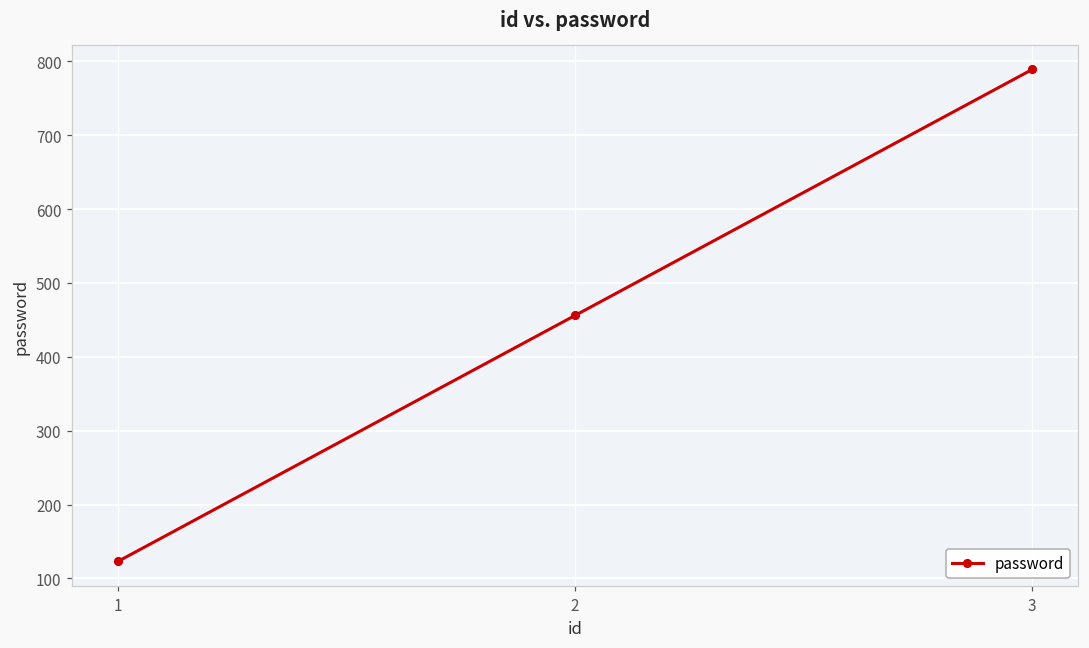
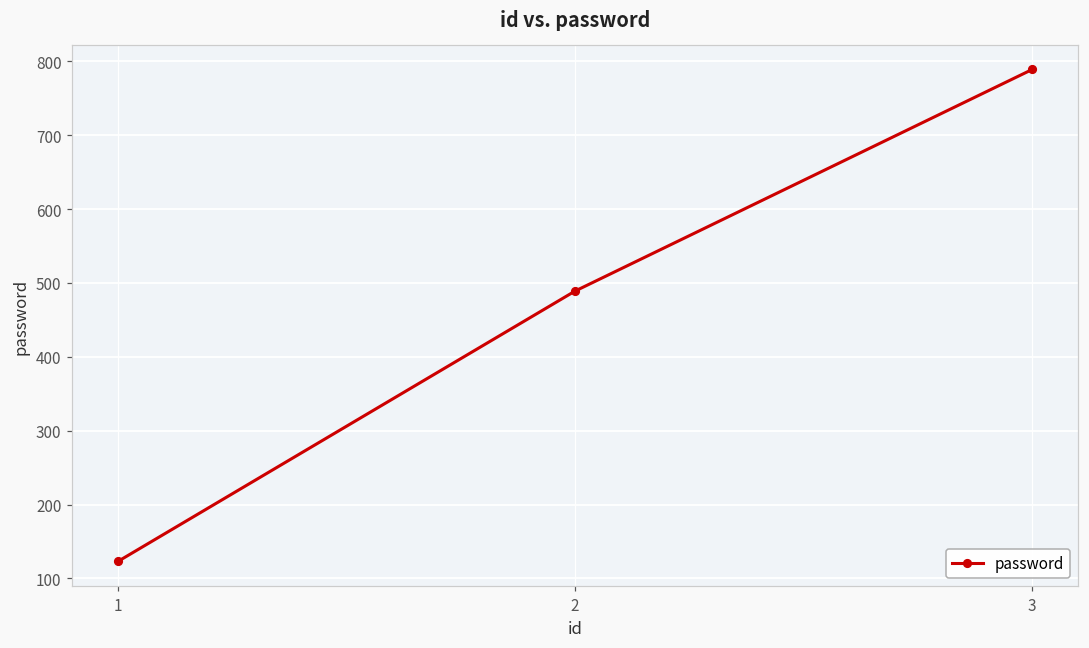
  {
    "1": 120,
-   "2": 460,
+   "2": 490,
    "3": 790
  }
